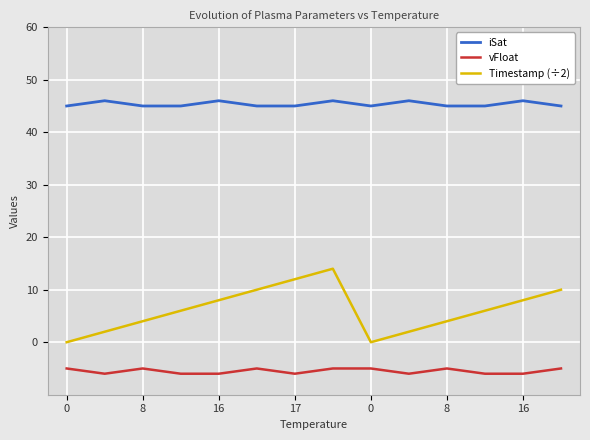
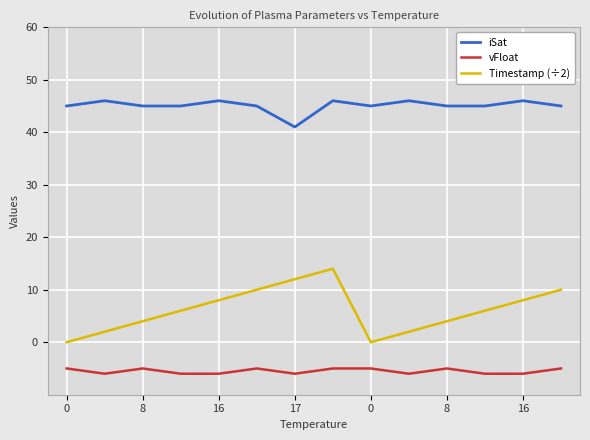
  {
    "iSat": {
-     "17": 45
+     "17": 41
    },
    "vFloat": {
      "17": -6
    },
    "Timestamp (÷2)": {
      "17": 12
    }
  }
